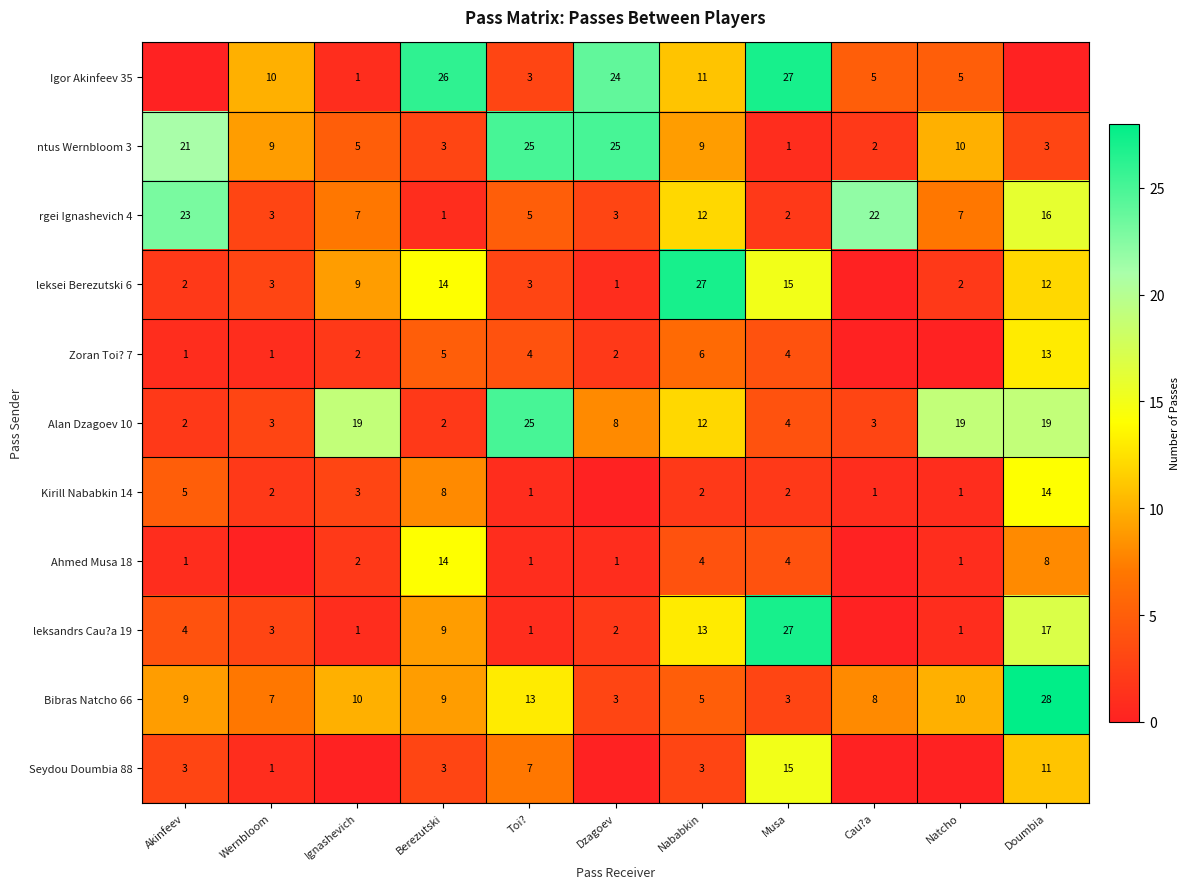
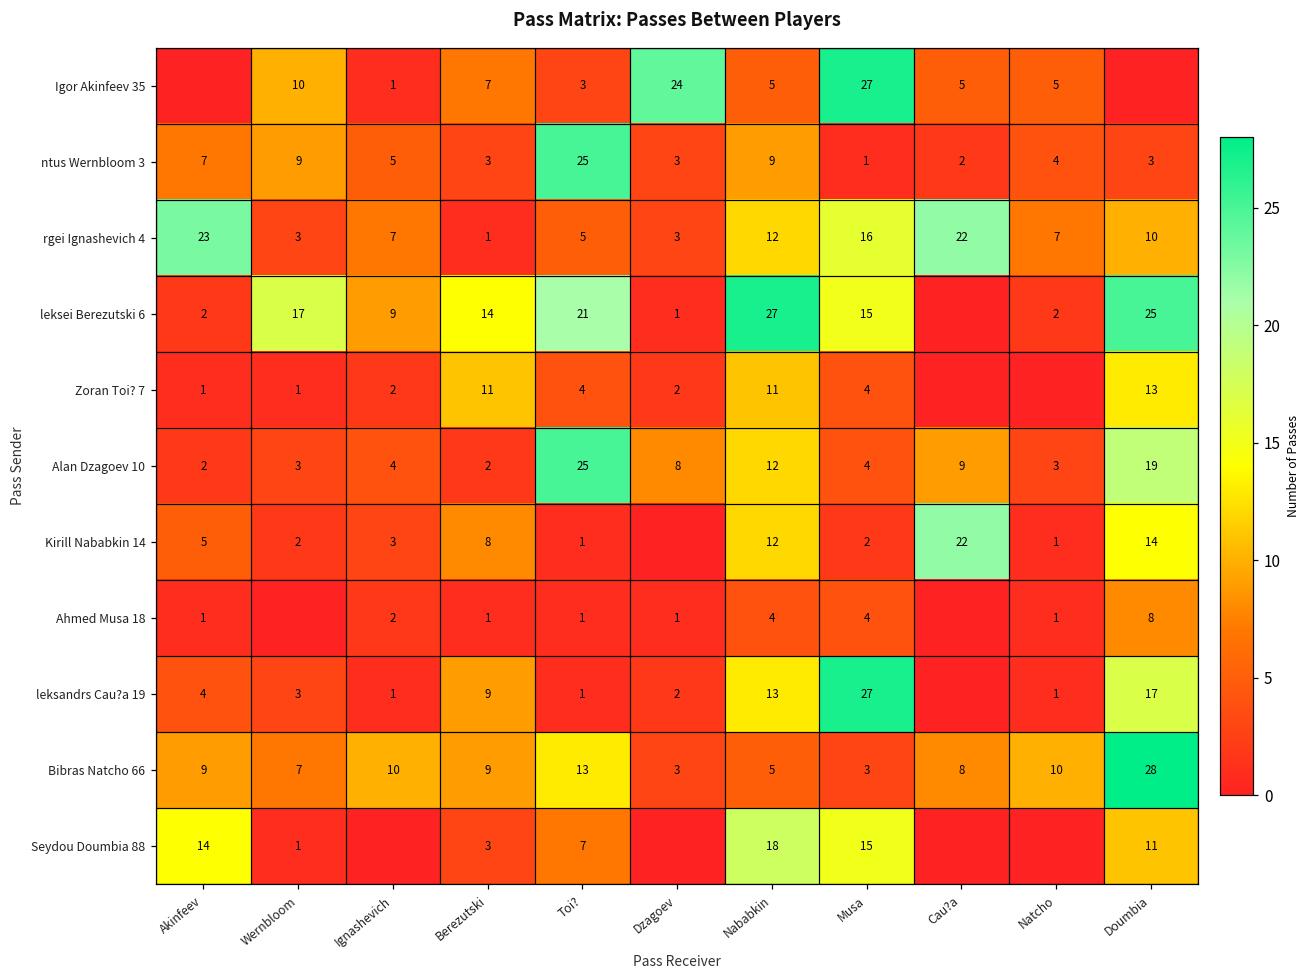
  {
    "Igor Akinfeev 35": {
      "Wernbloom": 10,
      "Ignashevich": 1,
-     "Berezutski": 26,
+     "Berezutski": 7,
      "Toi?": 3,
      "Dzagoev": 24,
-     "Nababkin": 11,
+     "Nababkin": 5,
      "Musa": 27,
      "Cau?a": 5,
      "Natcho": 5
    },
    "ntus Wernbloom 3": {
-     "Akinfeev": 21,
+     "Akinfeev": 7,
      "Wernbloom": 9,
      "Ignashevich": 5,
      "Berezutski": 3,
      "Toi?": 25,
-     "Dzagoev": 25,
+     "Dzagoev": 3,
      "Nababkin": 9,
      "Musa": 1,
      "Cau?a": 2,
-     "Natcho": 10,
+     "Natcho": 4,
      "Doumbia": 3
    },
    "rgei Ignashevich 4": {
      "Akinfeev": 23,
      "Wernbloom": 3,
      "Ignashevich": 7,
      "Berezutski": 1,
      "Toi?": 5,
      "Dzagoev": 3,
      "Nababkin": 12,
-     "Musa": 2,
+     "Musa": 16,
      "Cau?a": 22,
      "Natcho": 7,
-     "Doumbia": 16
+     "Doumbia": 10
    },
    "leksei Berezutski 6": {
      "Akinfeev": 2,
-     "Wernbloom": 3,
+     "Wernbloom": 17,
      "Ignashevich": 9,
      "Berezutski": 14,
-     "Toi?": 3,
+     "Toi?": 21,
      "Dzagoev": 1,
      "Nababkin": 27,
      "Musa": 15,
      "Natcho": 2,
-     "Doumbia": 12
+     "Doumbia": 25
    },
    "Zoran Toi? 7": {
      "Akinfeev": 1,
      "Wernbloom": 1,
      "Ignashevich": 2,
-     "Berezutski": 5,
+     "Berezutski": 11,
      "Toi?": 4,
      "Dzagoev": 2,
-     "Nababkin": 6,
+     "Nababkin": 11,
      "Musa": 4,
      "Doumbia": 13
    },
    "Alan Dzagoev 10": {
      "Akinfeev": 2,
      "Wernbloom": 3,
-     "Ignashevich": 19,
+     "Ignashevich": 4,
      "Berezutski": 2,
      "Toi?": 25,
      "Dzagoev": 8,
      "Nababkin": 12,
      "Musa": 4,
-     "Cau?a": 3,
-     "Natcho": 19,
+     "Cau?a": 9,
+     "Natcho": 3,
      "Doumbia": 19
    },
    "Kirill Nababkin 14": {
      "Akinfeev": 5,
      "Wernbloom": 2,
      "Ignashevich": 3,
      "Berezutski": 8,
      "Toi?": 1,
-     "Nababkin": 2,
+     "Nababkin": 12,
      "Musa": 2,
-     "Cau?a": 1,
+     "Cau?a": 22,
      "Natcho": 1,
      "Doumbia": 14
    },
    "Ahmed Musa 18": {
      "Akinfeev": 1,
      "Ignashevich": 2,
-     "Berezutski": 14,
+     "Berezutski": 1,
      "Toi?": 1,
      "Dzagoev": 1,
      "Nababkin": 4,
      "Musa": 4,
      "Natcho": 1,
      "Doumbia": 8
    },
    "leksandrs Cau?a 19": {
      "Akinfeev": 4,
      "Wernbloom": 3,
      "Ignashevich": 1,
      "Berezutski": 9,
      "Toi?": 1,
      "Dzagoev": 2,
      "Nababkin": 13,
      "Musa": 27,
      "Natcho": 1,
      "Doumbia": 17
    },
    "Bibras Natcho 66": {
      "Akinfeev": 9,
      "Wernbloom": 7,
      "Ignashevich": 10,
      "Berezutski": 9,
      "Toi?": 13,
      "Dzagoev": 3,
      "Nababkin": 5,
      "Musa": 3,
      "Cau?a": 8,
      "Natcho": 10,
      "Doumbia": 28
    },
    "Seydou Doumbia 88": {
-     "Akinfeev": 3,
+     "Akinfeev": 14,
      "Wernbloom": 1,
      "Berezutski": 3,
      "Toi?": 7,
-     "Nababkin": 3,
+     "Nababkin": 18,
      "Musa": 15,
      "Doumbia": 11
    }
  }
